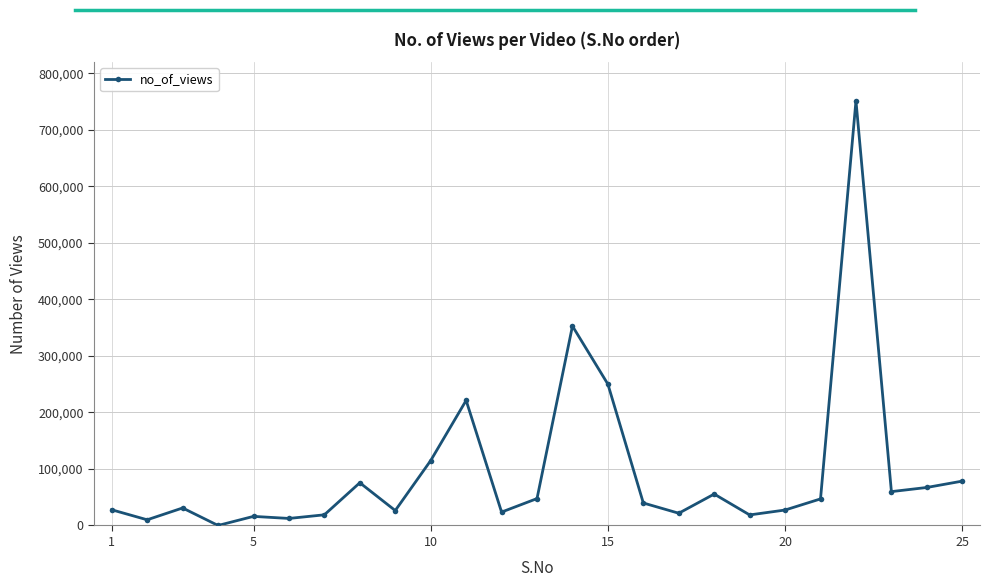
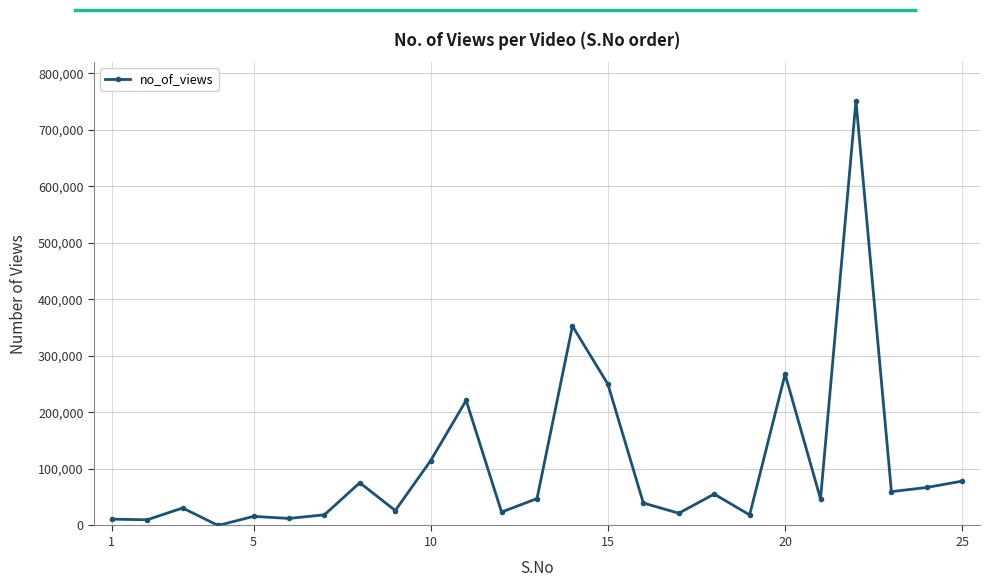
  {
-   "1": "30,000",
+   "1": "10,000",
    "5": "20,000",
    "10": "110,000",
    "15": "250,000",
-   "20": "30,000",
+   "20": "270,000",
    "25": "80,000"
  }
